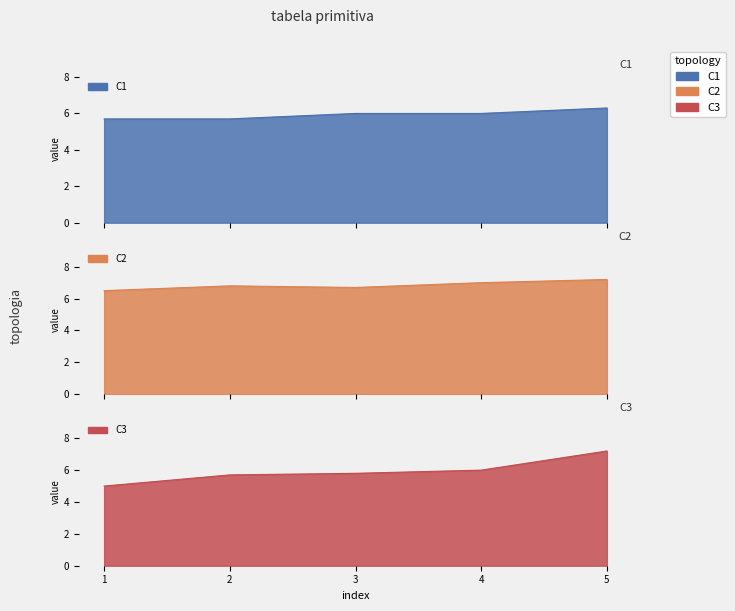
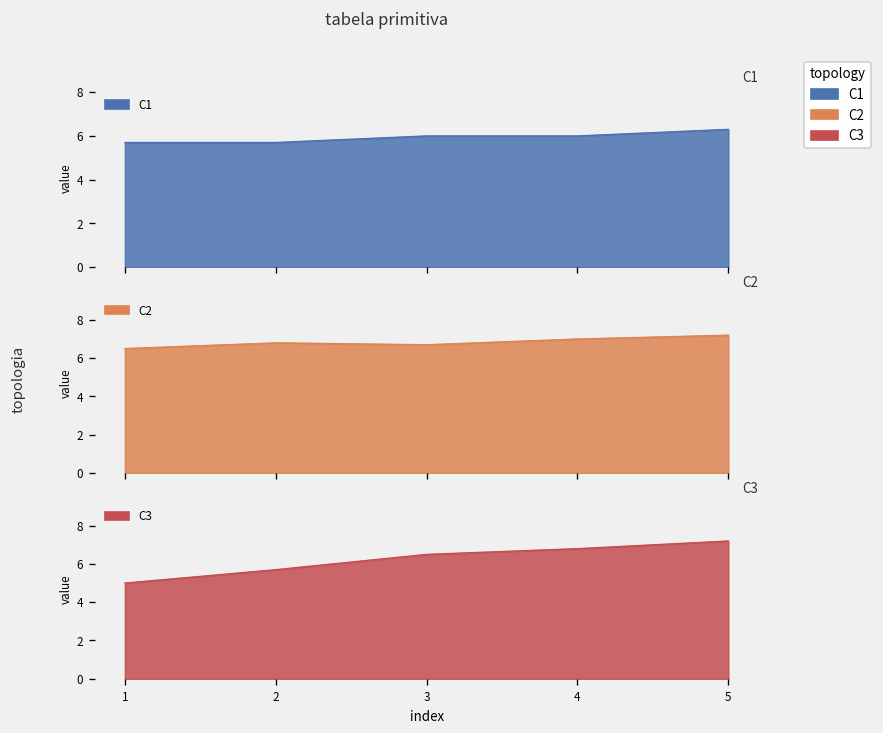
  {
    "C3": {
      "1": 5.0,
      "2": 5.7,
-     "3": 5.8,
-     "4": 6.0,
+     "3": 6.5,
+     "4": 6.8,
      "5": 7.2
    }
  }
